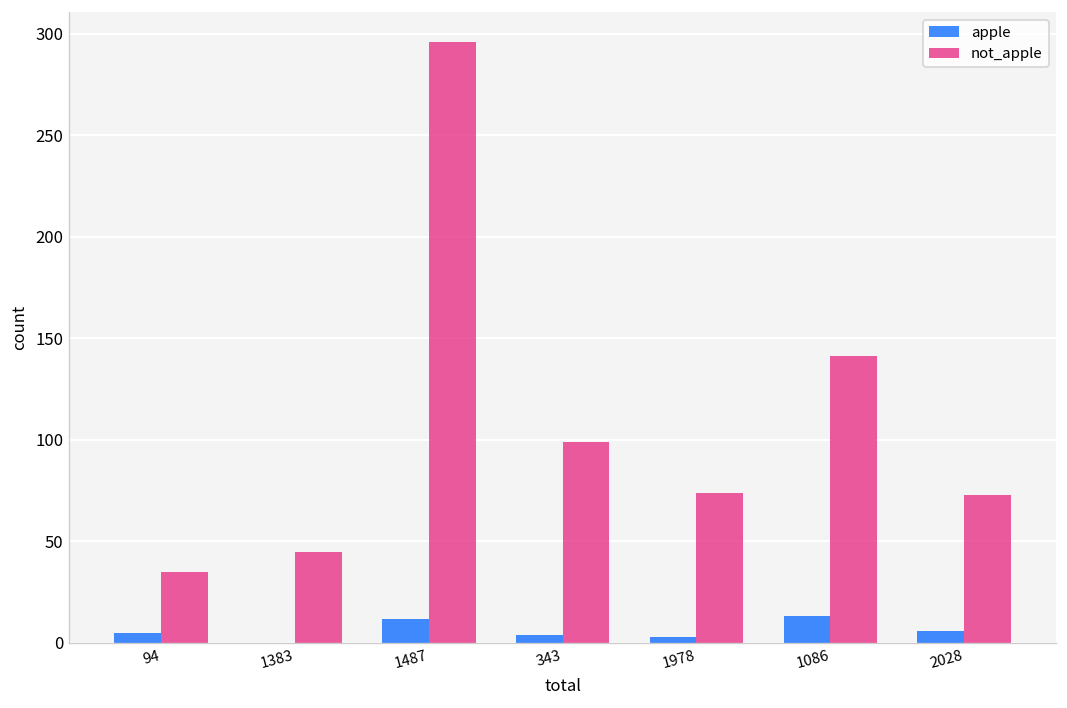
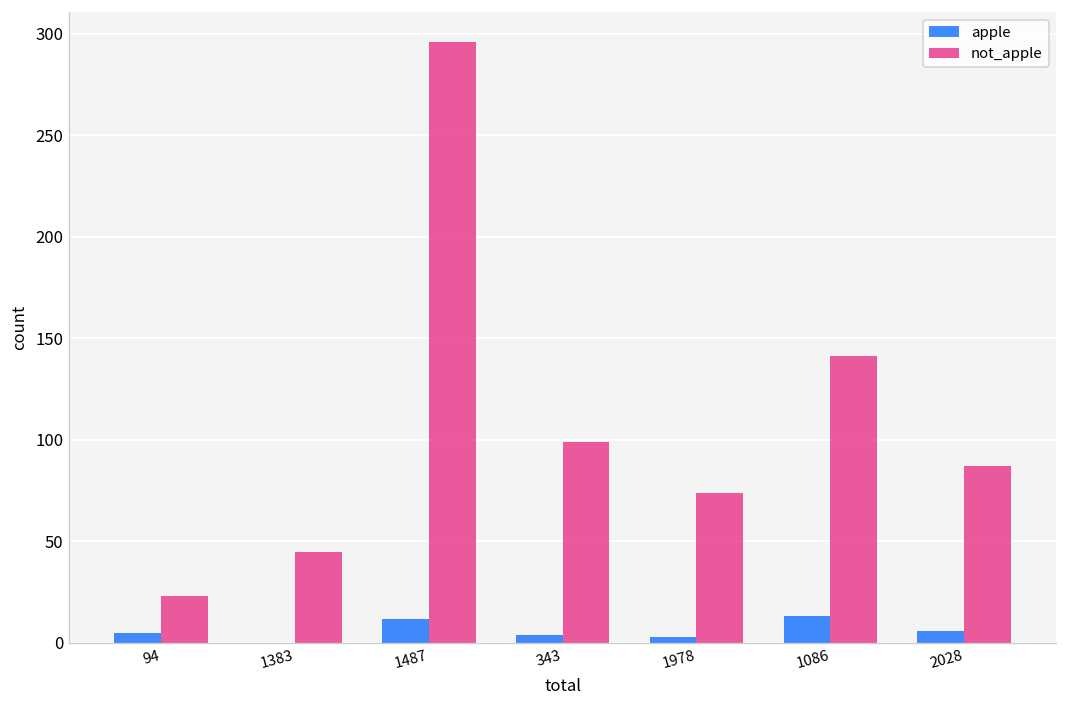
  {
    "apple": {
      "94": 5,
      "1383": 0,
      "1487": 12,
      "343": 4,
      "1978": 3,
      "1086": 14,
      "2028": 6
    },
    "not_apple": {
-     "94": 35,
+     "94": 23,
      "1383": 45,
      "1487": 296,
      "343": 99,
      "1978": 74,
      "1086": 141,
-     "2028": 73
+     "2028": 87
    }
  }
